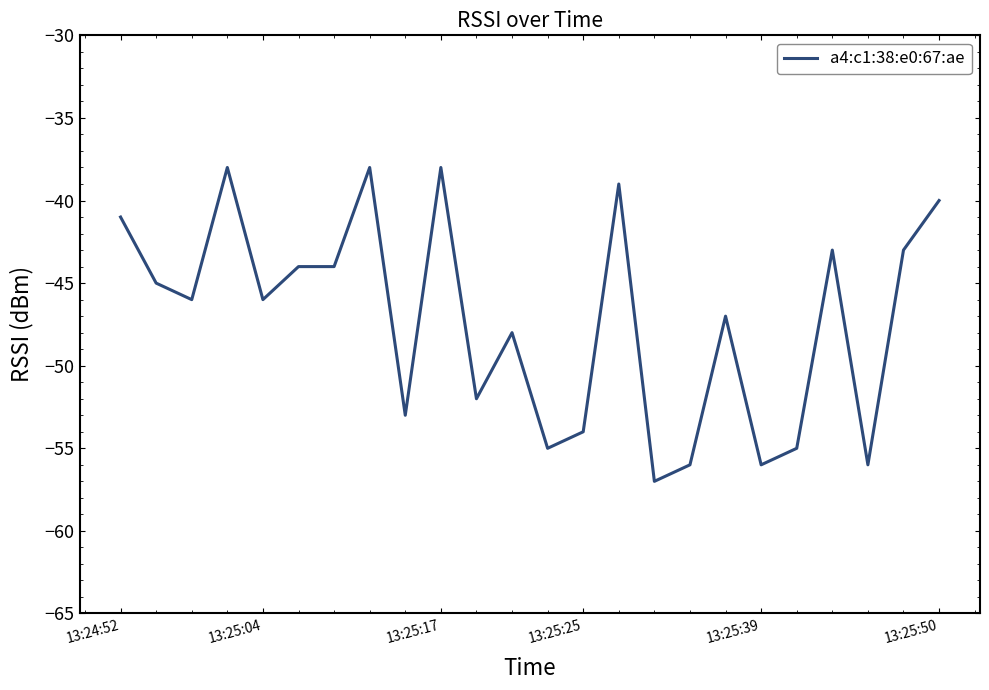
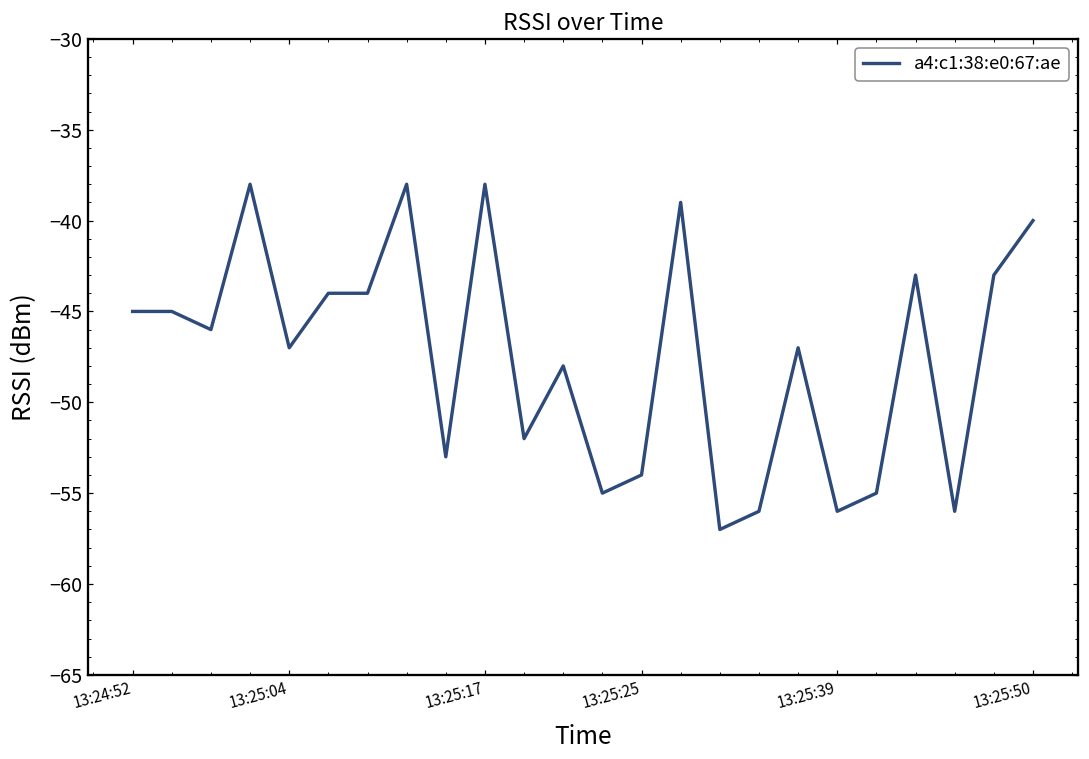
  {
-   "13:24:52": -41,
-   "13:25:04": -46,
+   "13:24:52": -45,
+   "13:25:04": -47,
    "13:25:17": -38,
    "13:25:25": -54,
    "13:25:39": -56,
    "13:25:50": -40
  }
